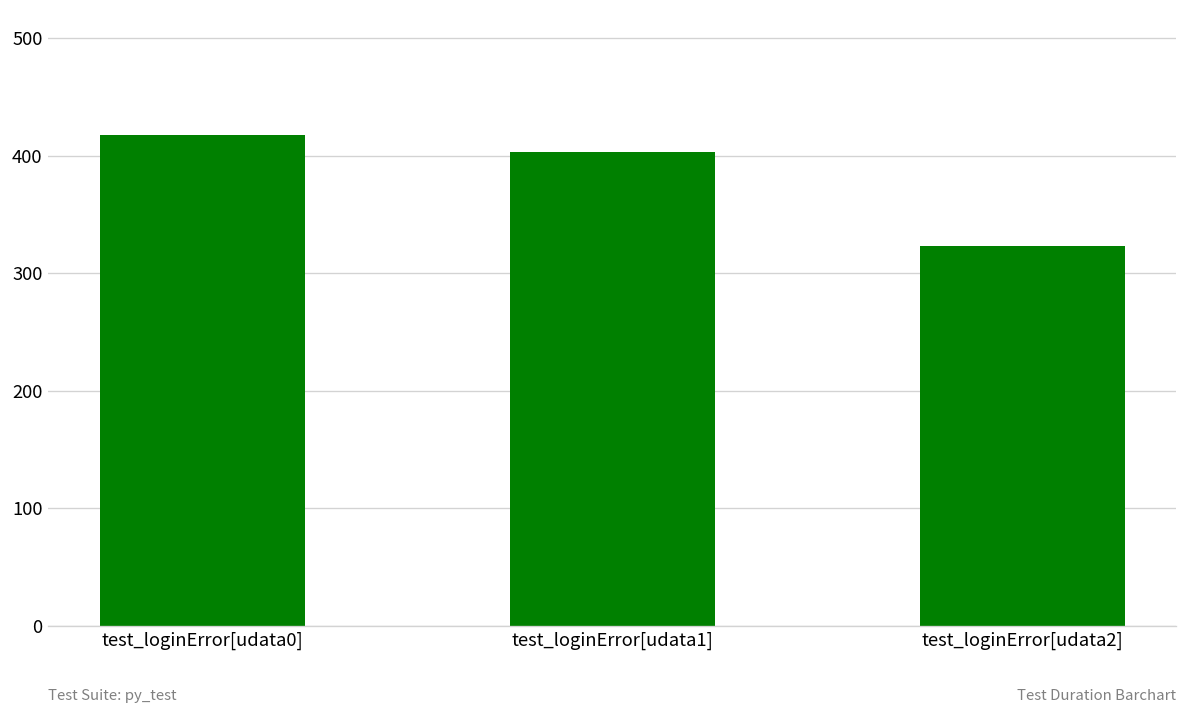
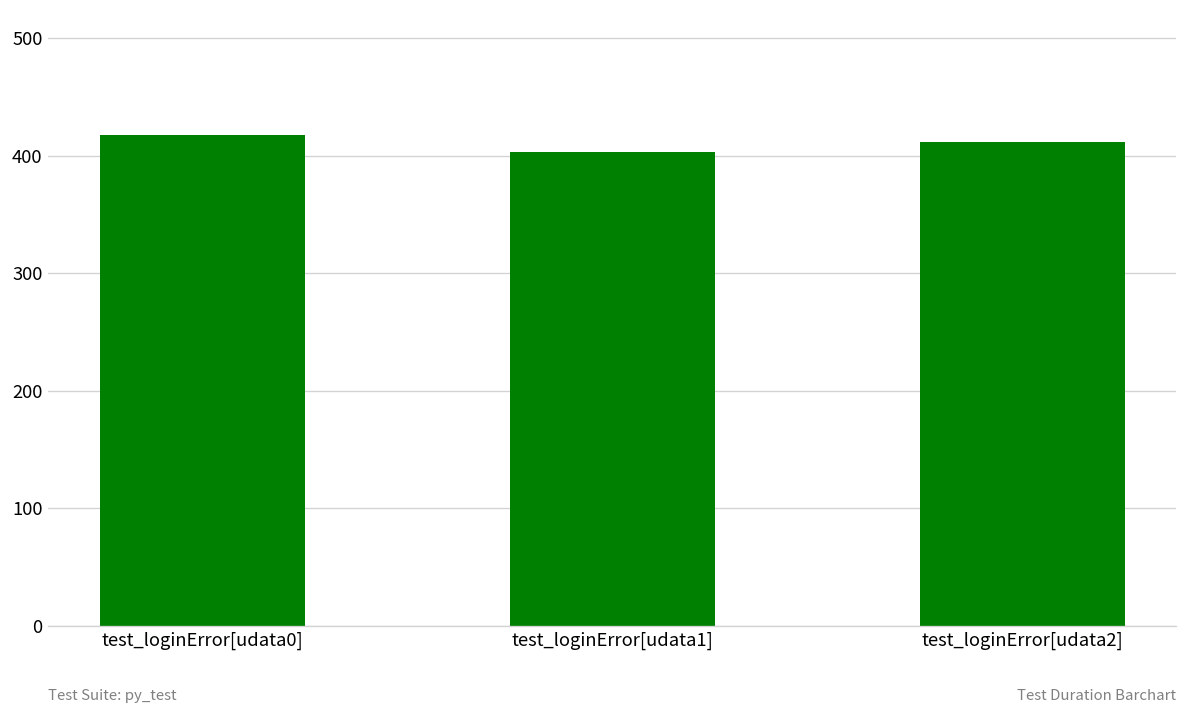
  {
    "test_loginError[udata0]": 420,
    "test_loginError[udata1]": 400,
-   "test_loginError[udata2]": 320
+   "test_loginError[udata2]": 410
  }
